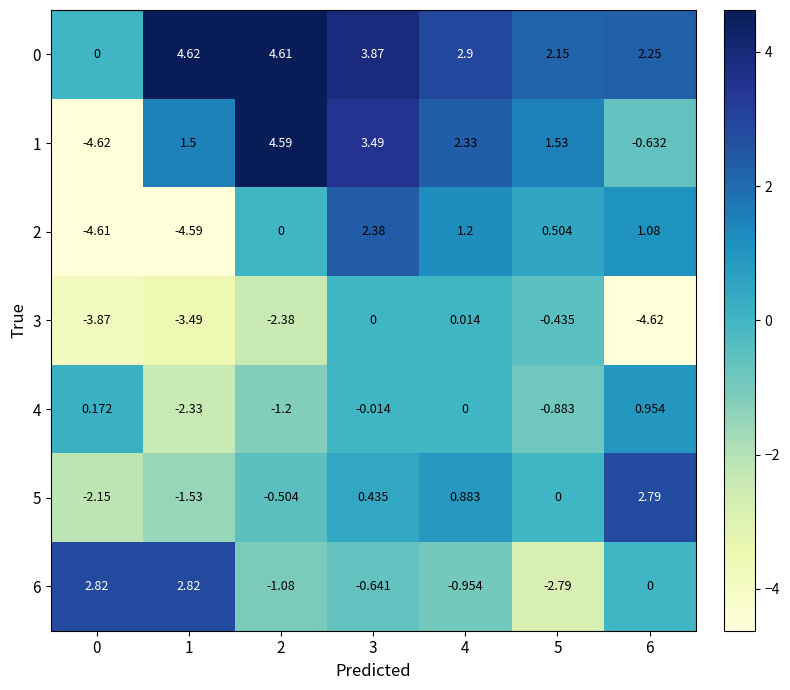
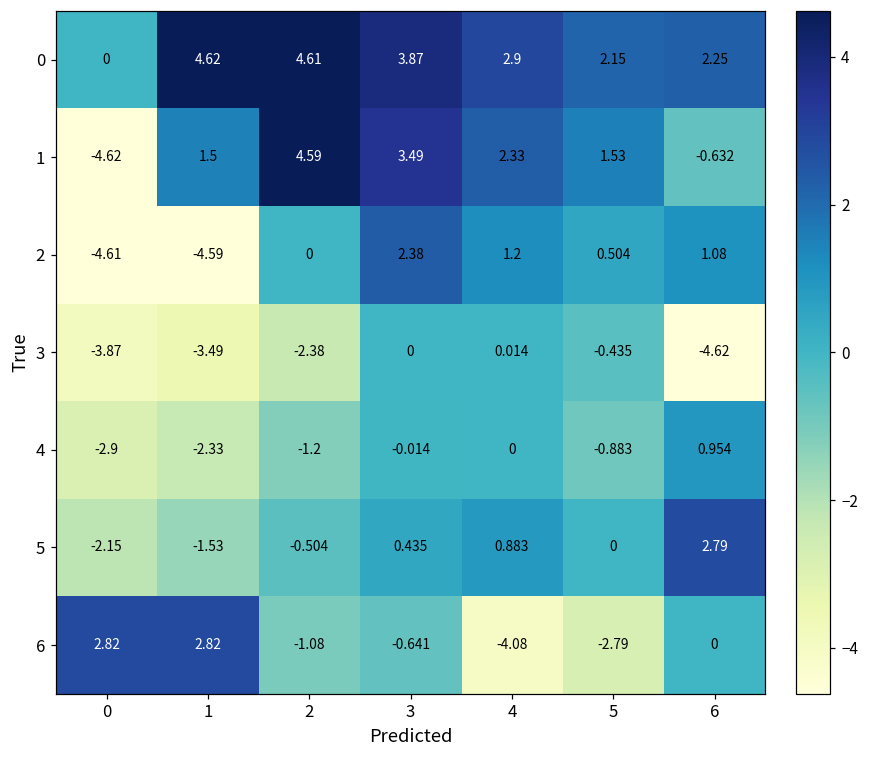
  {
    "0": {
      "0": 0,
      "1": 4.62,
      "2": 4.61,
      "3": 3.87,
      "4": 2.9,
      "5": 2.15,
      "6": 2.25
    },
    "1": {
      "0": -4.62,
      "1": 1.5,
      "2": 4.59,
      "3": 3.49,
      "4": 2.33,
      "5": 1.53,
      "6": -0.632
    },
    "2": {
      "0": -4.61,
      "1": -4.59,
      "2": 0,
      "3": 2.38,
      "4": 1.2,
      "5": 0.504,
      "6": 1.08
    },
    "3": {
      "0": -3.87,
      "1": -3.49,
      "2": -2.38,
      "3": 0,
      "4": 0.014,
      "5": -0.435,
      "6": -4.62
    },
    "4": {
-     "0": 0.172,
+     "0": -2.9,
      "1": -2.33,
      "2": -1.2,
      "3": -0.014,
      "4": 0,
      "5": -0.883,
      "6": 0.954
    },
    "5": {
      "0": -2.15,
      "1": -1.53,
      "2": -0.504,
      "3": 0.435,
      "4": 0.883,
      "5": 0,
      "6": 2.79
    },
    "6": {
      "0": 2.82,
      "1": 2.82,
      "2": -1.08,
      "3": -0.641,
-     "4": -0.954,
+     "4": -4.08,
      "5": -2.79,
      "6": 0
    }
  }
